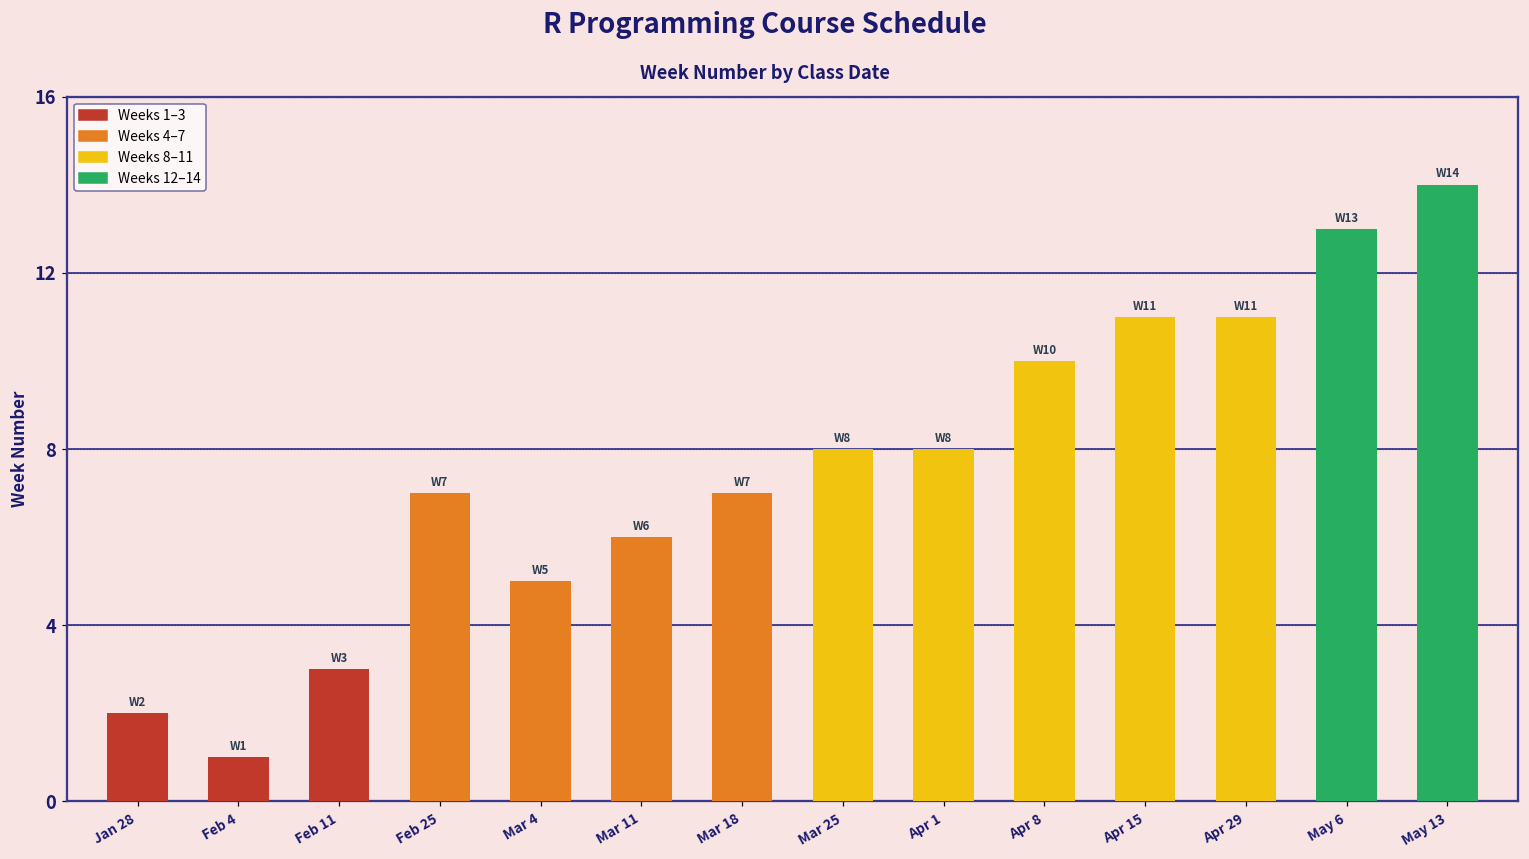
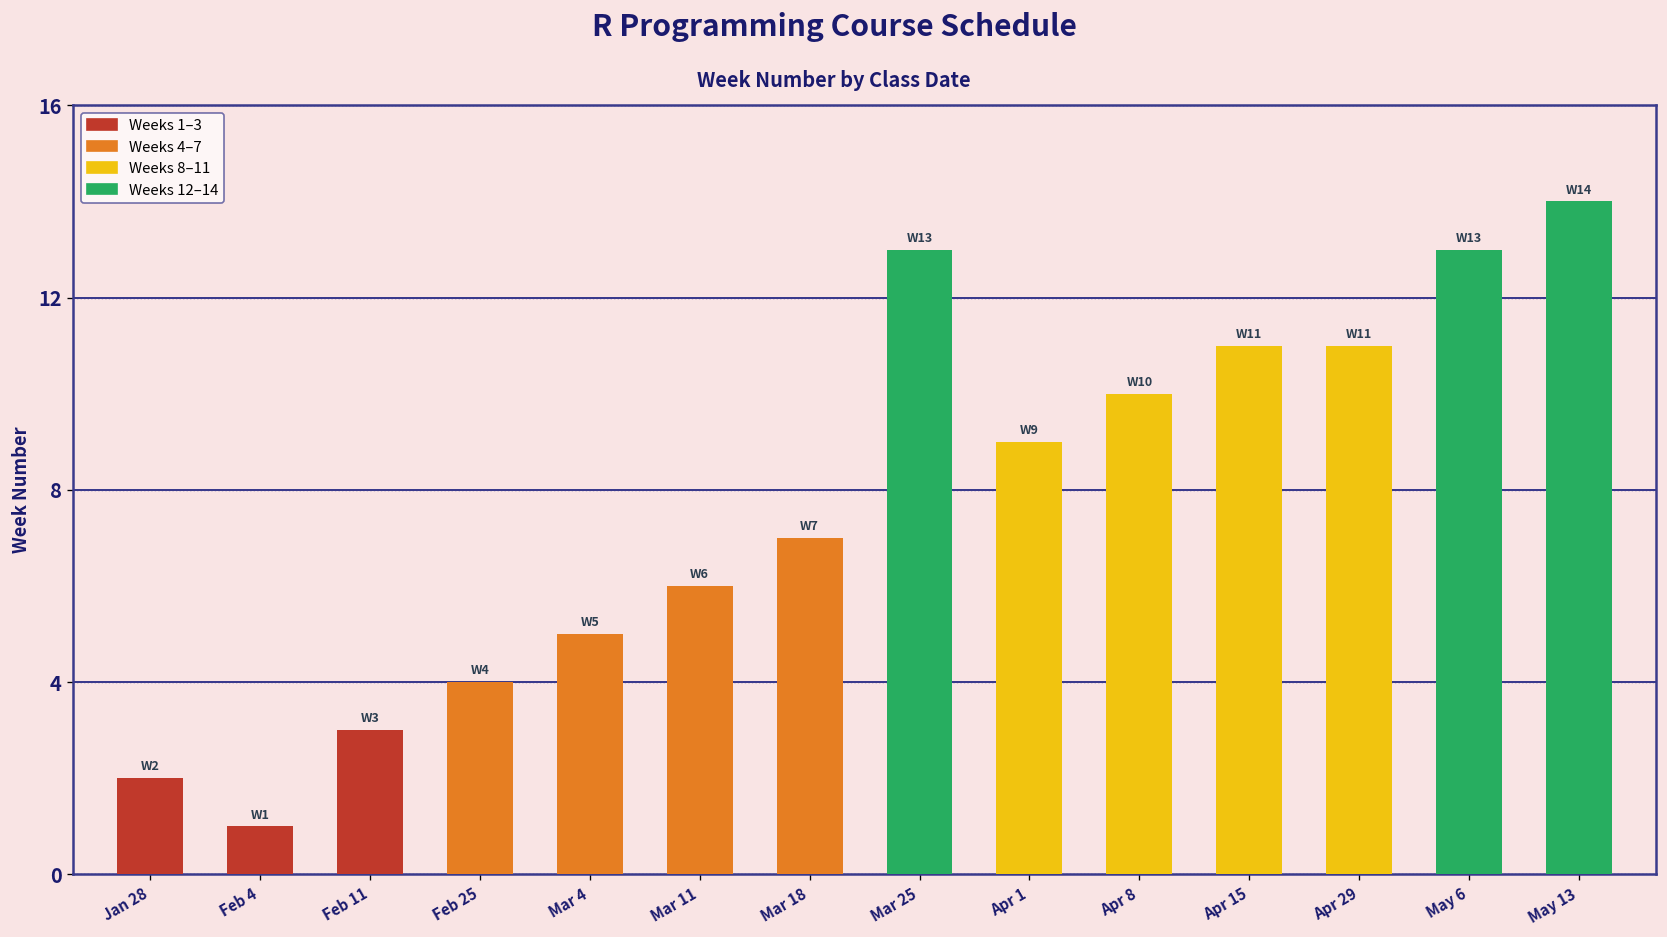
  {
-   "Feb 25": 7,
-   "Mar 25": 8,
-   "Apr 1": 8
+   "Feb 25": 4,
+   "Mar 25": 13,
+   "Apr 1": 9
  }
